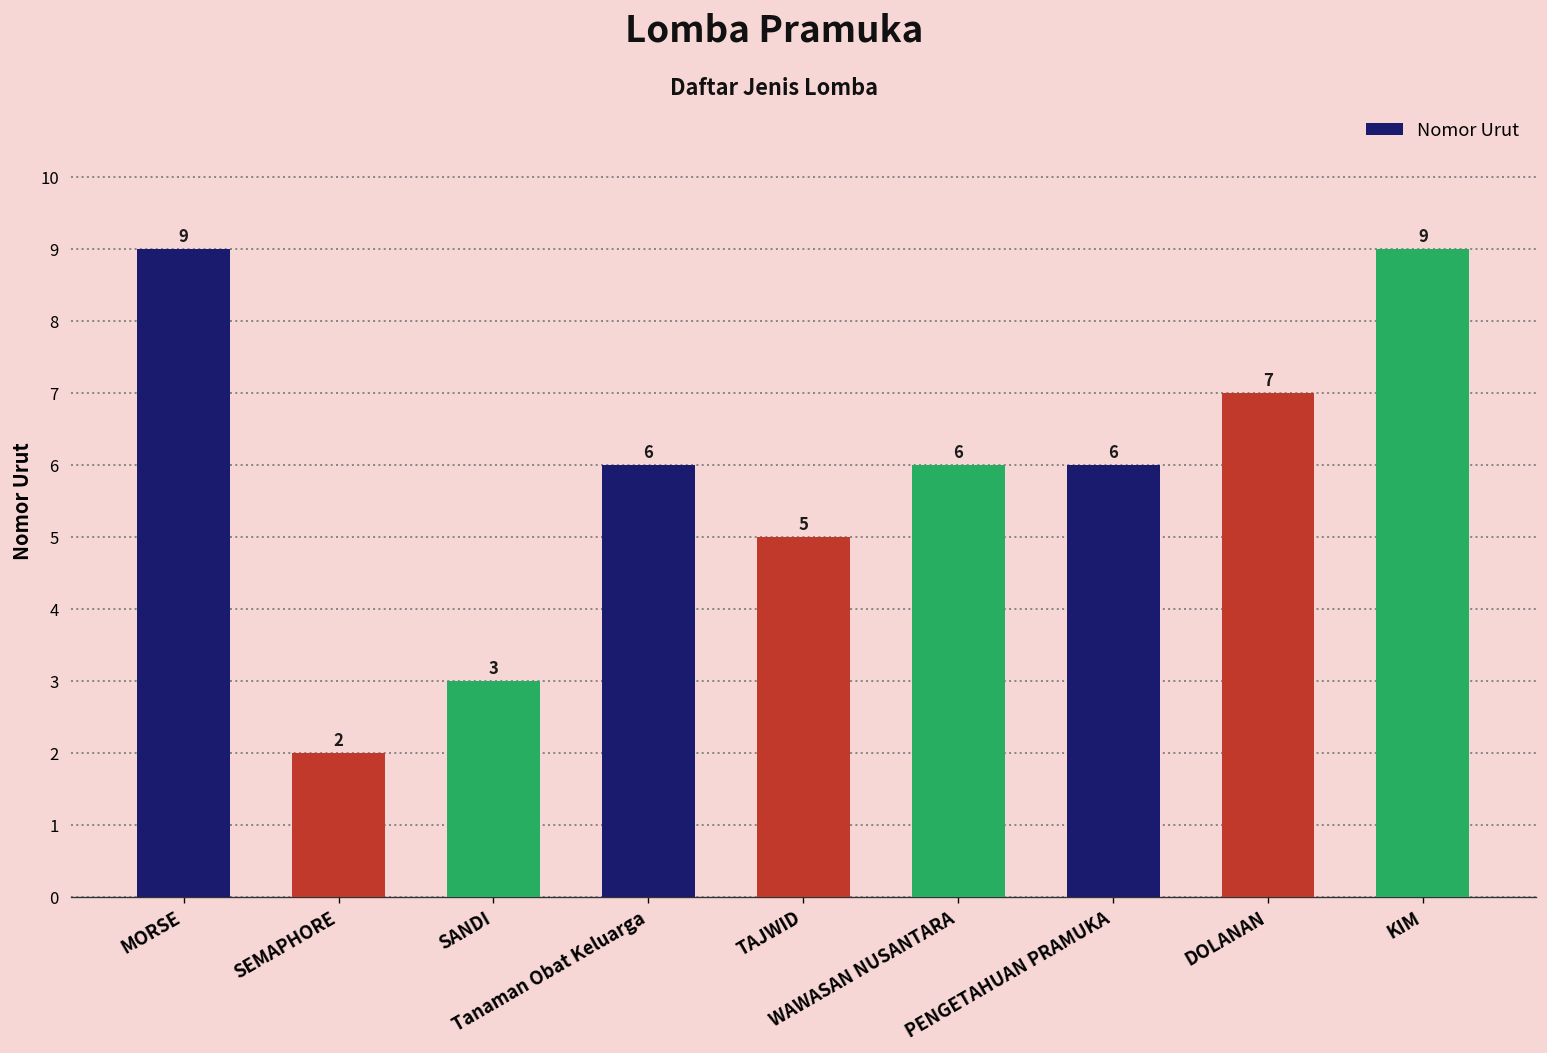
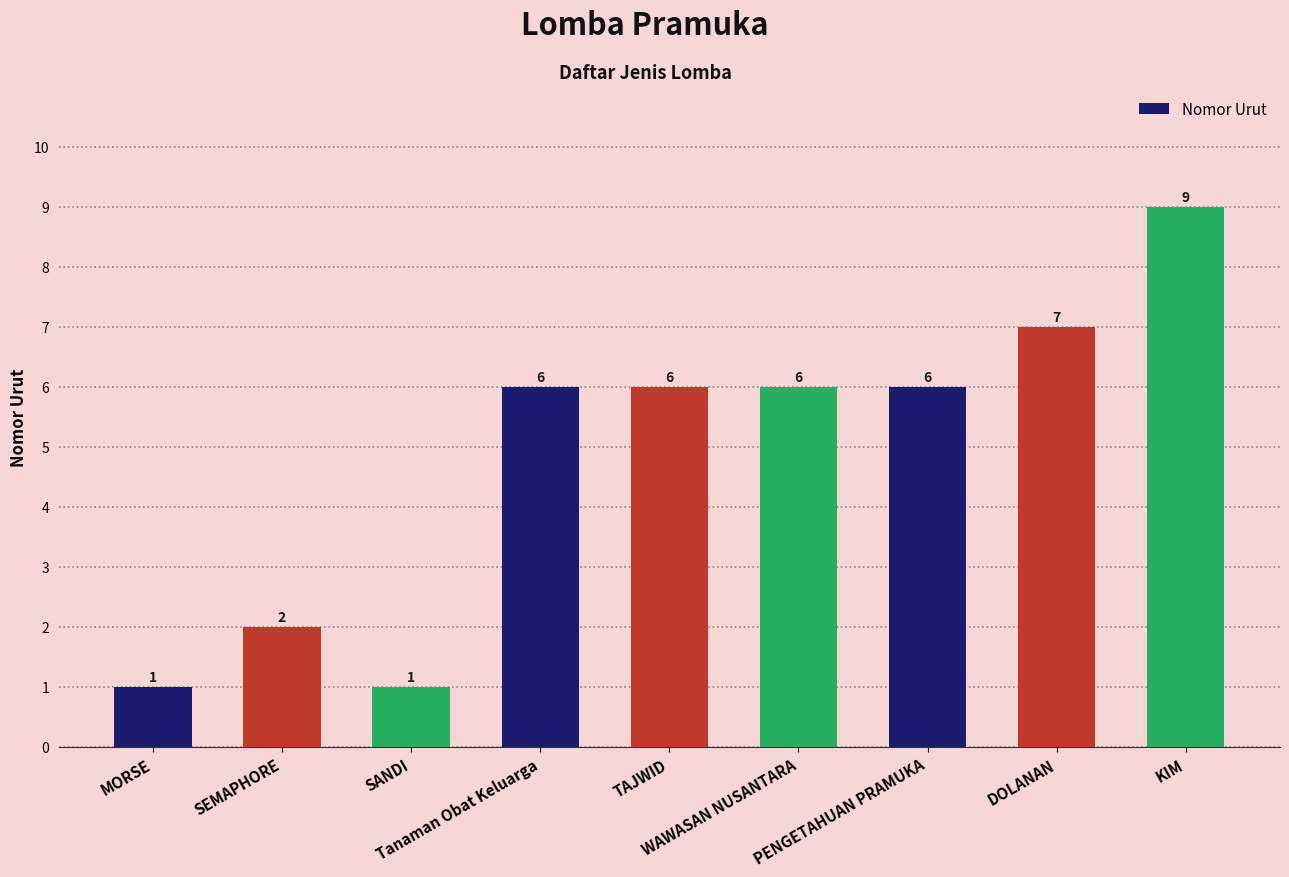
  {
-   "MORSE": 9,
+   "MORSE": 1,
    "SEMAPHORE": 2,
-   "SANDI": 3,
+   "SANDI": 1,
    "Tanaman Obat Keluarga": 6,
-   "TAJWID": 5,
+   "TAJWID": 6,
    "WAWASAN NUSANTARA": 6,
    "PENGETAHUAN PRAMUKA": 6,
    "DOLANAN": 7,
    "KIM": 9
  }
